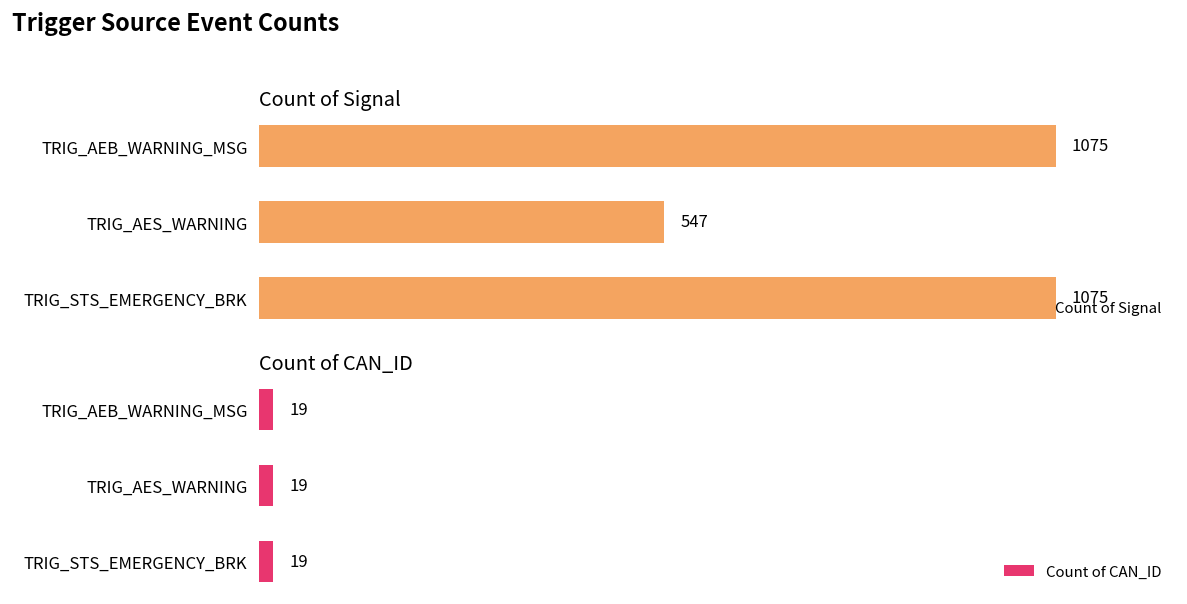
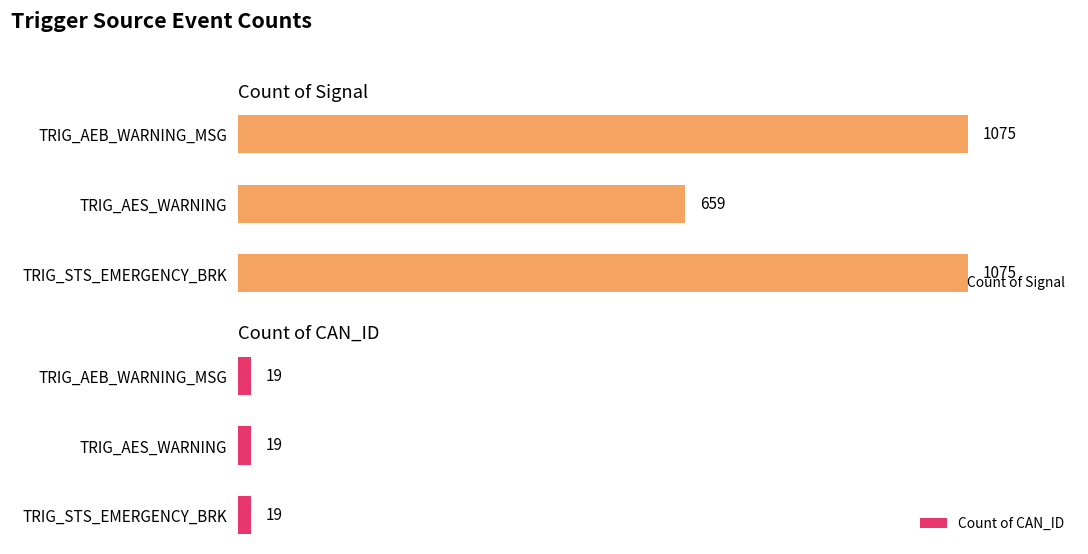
  {
    "Count of Signal": {
      "TRIG_AEB_WARNING_MSG": 1075,
-     "TRIG_AES_WARNING": 547,
+     "TRIG_AES_WARNING": 659,
      "TRIG_STS_EMERGENCY_BRK": 1075
    },
    "Count of CAN_ID": {
      "TRIG_AEB_WARNING_MSG": 19,
      "TRIG_AES_WARNING": 19,
      "TRIG_STS_EMERGENCY_BRK": 19
    }
  }
